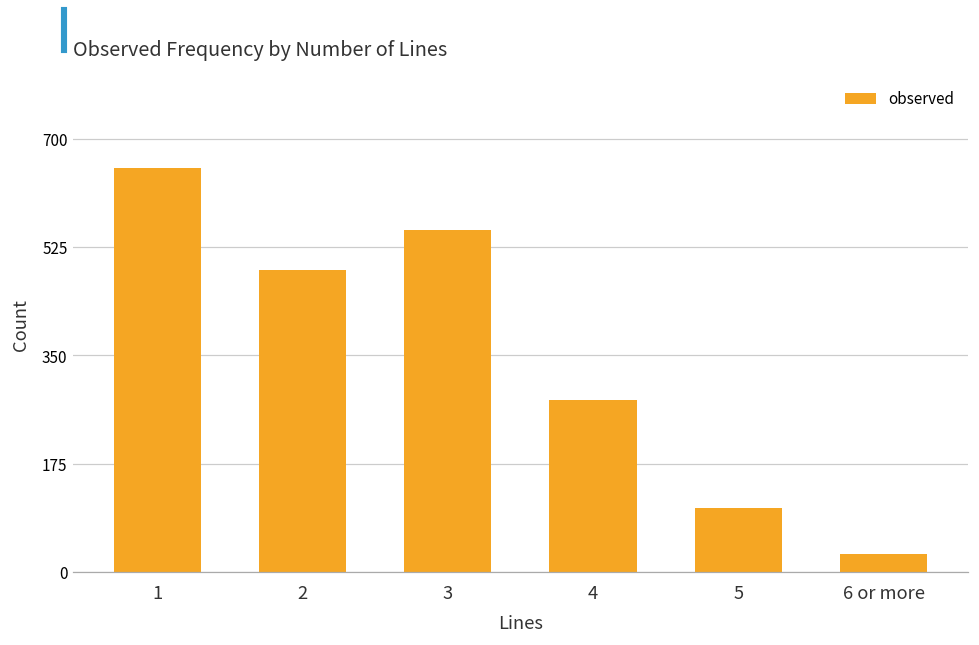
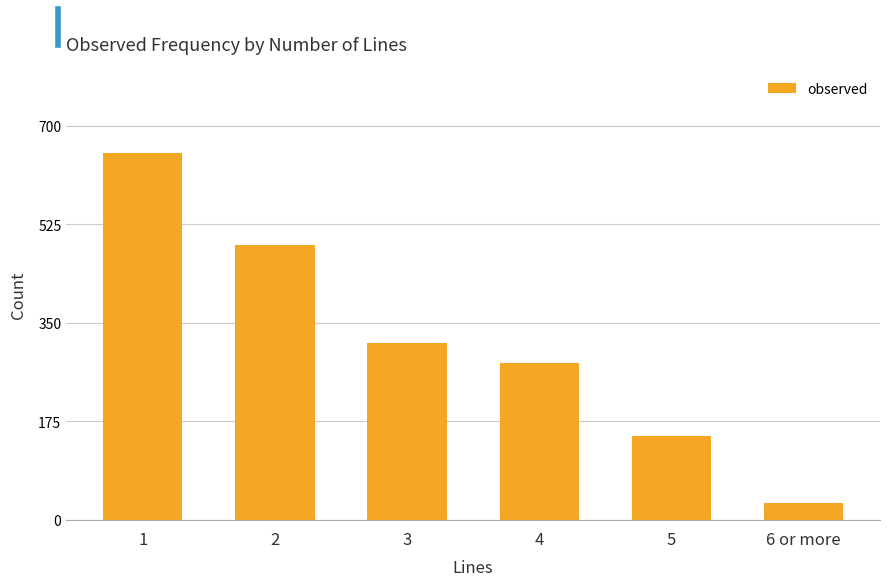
  {
    "1": 650,
    "2": 490,
-   "3": 550,
+   "3": 310,
    "4": 280,
-   "5": 100,
+   "5": 150,
    "6 or more": 30
  }
